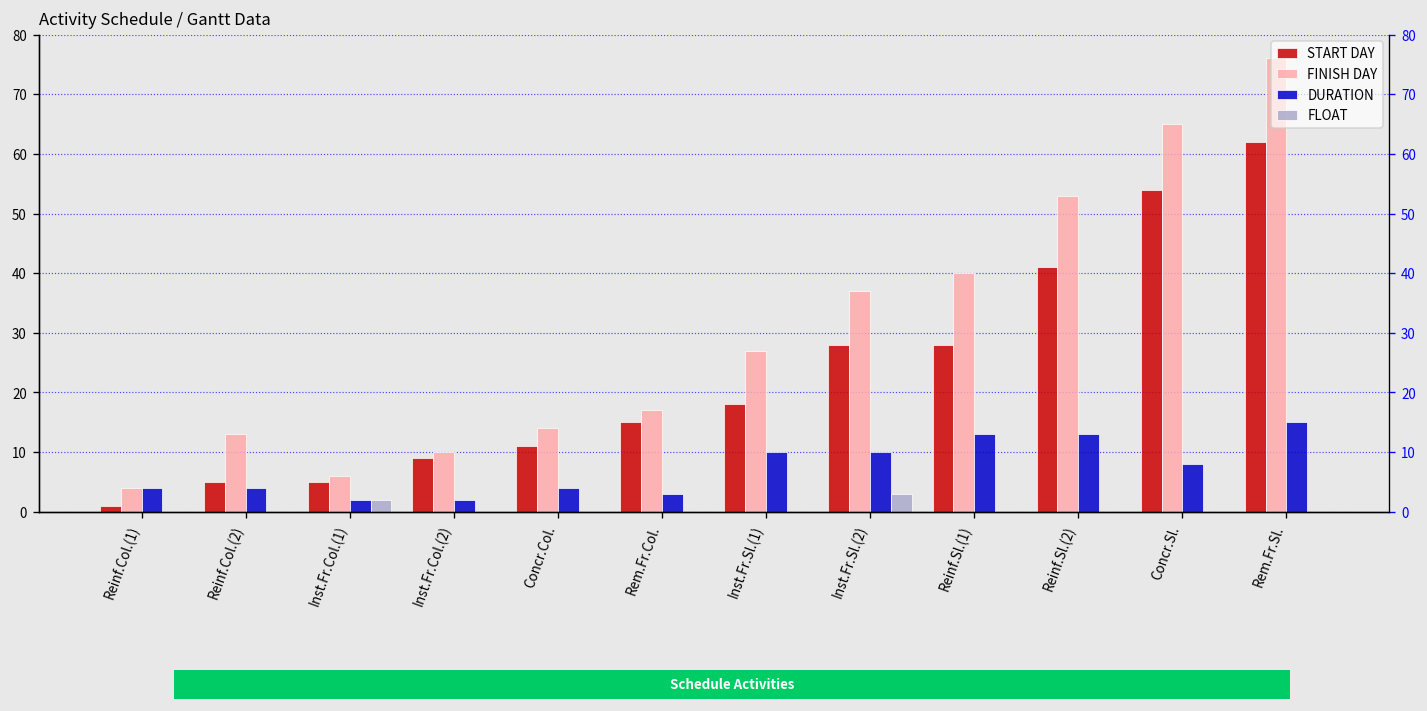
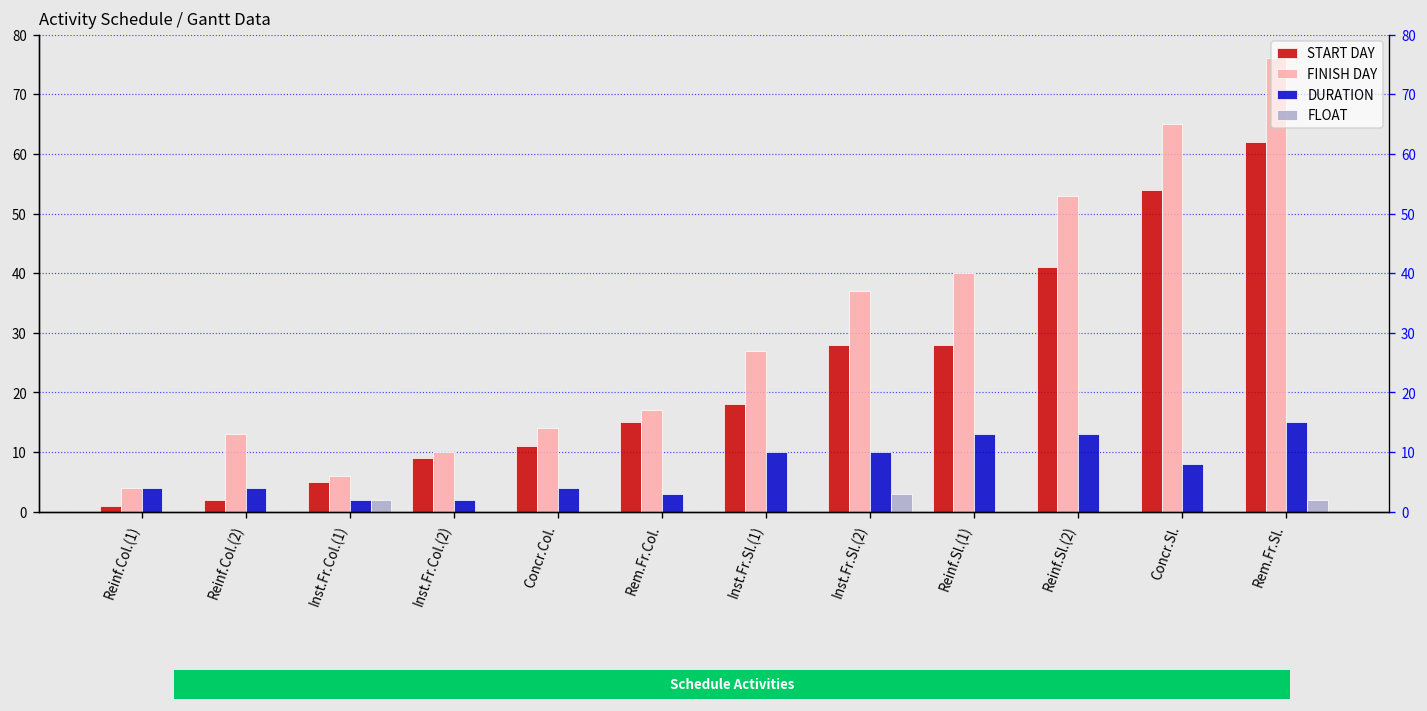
  {
    "START DAY": {
      "Reinf.Col.(1)": 1,
-     "Reinf.Col.(2)": 5,
+     "Reinf.Col.(2)": 2,
      "Inst.Fr.Col.(1)": 5,
      "Inst.Fr.Col.(2)": 9,
      "Concr.Col.": 11,
      "Rem.Fr.Col.": 15,
      "Inst.Fr.Sl.(1)": 18,
      "Inst.Fr.Sl.(2)": 28,
      "Reinf.Sl.(1)": 28,
      "Reinf.Sl.(2)": 41,
      "Concr.Sl.": 54,
      "Rem.Fr.Sl.": 62
    },
    "FINISH DAY": {
      "Reinf.Col.(1)": 4,
      "Reinf.Col.(2)": 13,
      "Inst.Fr.Col.(1)": 6,
      "Inst.Fr.Col.(2)": 10,
      "Concr.Col.": 14,
      "Rem.Fr.Col.": 17,
      "Inst.Fr.Sl.(1)": 27,
      "Inst.Fr.Sl.(2)": 37,
      "Reinf.Sl.(1)": 40,
      "Reinf.Sl.(2)": 53,
      "Concr.Sl.": 65
    },
    "DURATION": {
      "Reinf.Col.(1)": 4,
      "Reinf.Col.(2)": 4,
      "Inst.Fr.Col.(1)": 2,
      "Inst.Fr.Col.(2)": 2,
      "Concr.Col.": 4,
      "Rem.Fr.Col.": 3,
      "Inst.Fr.Sl.(1)": 10,
      "Inst.Fr.Sl.(2)": 10,
      "Reinf.Sl.(1)": 13,
      "Reinf.Sl.(2)": 13,
      "Concr.Sl.": 8,
      "Rem.Fr.Sl.": 15
    },
    "FLOAT": {
      "Reinf.Col.(1)": 0,
      "Reinf.Col.(2)": 0,
      "Inst.Fr.Col.(1)": 2,
      "Inst.Fr.Col.(2)": 0,
      "Concr.Col.": 0,
      "Rem.Fr.Col.": 0,
      "Inst.Fr.Sl.(1)": 0,
      "Inst.Fr.Sl.(2)": 3,
      "Reinf.Sl.(1)": 0,
      "Reinf.Sl.(2)": 0,
      "Concr.Sl.": 0,
-     "Rem.Fr.Sl.": 0
+     "Rem.Fr.Sl.": 2
    }
  }
